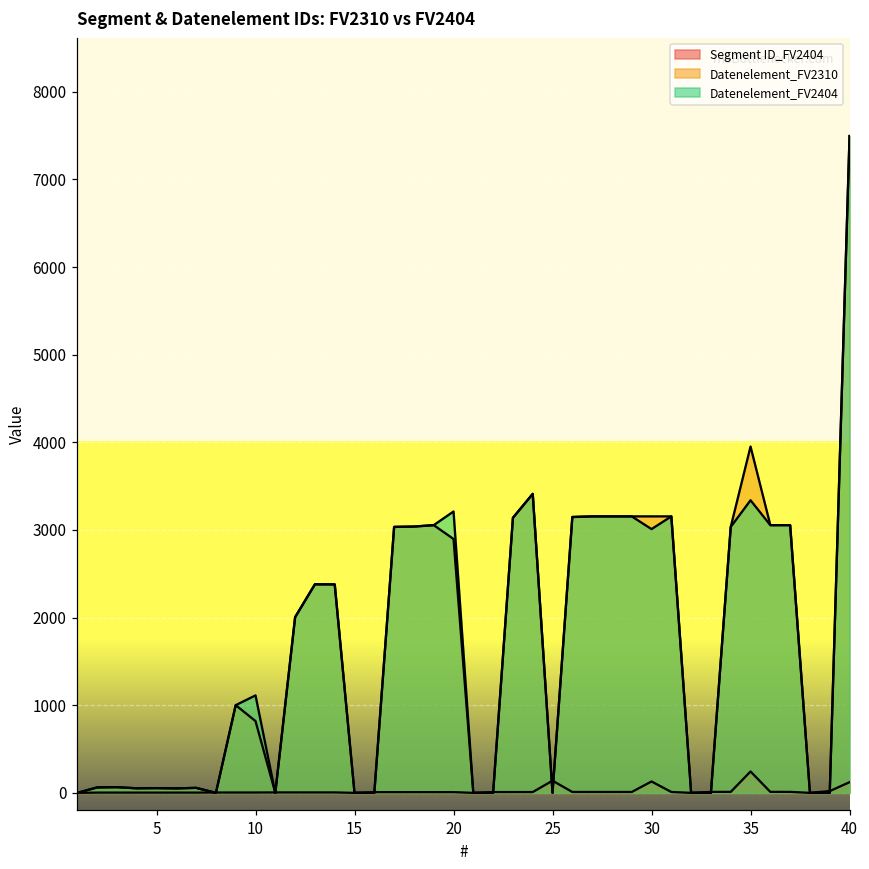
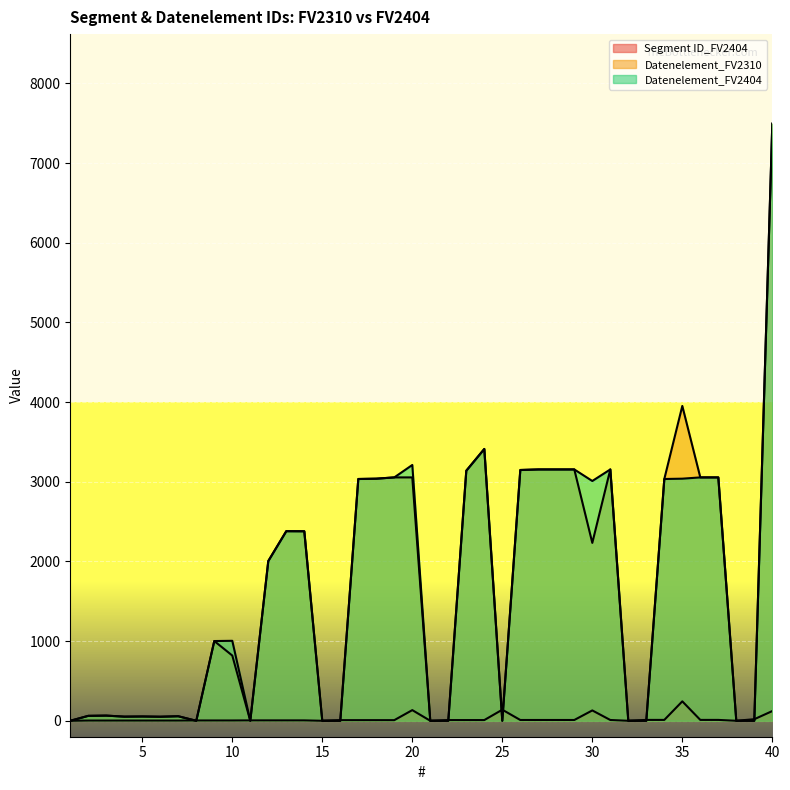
  {
    "Segment ID_FV2404": {
      "5": 0,
      "10": 0,
-     "20": 0,
+     "20": 100,
      "25": 100,
      "30": 100,
      "35": 200,
      "40": 100
    },
    "Datenelement_FV2310": {
      "10": 800,
-     "20": 2900,
-     "30": 3200,
+     "20": 3100,
+     "30": 2200,
      "35": 4000
    },
    "Datenelement_FV2404": {
-     "10": 1100,
+     "10": 1000,
      "20": 3200,
      "30": 3000,
-     "35": 3300
+     "35": 3000
    }
  }
